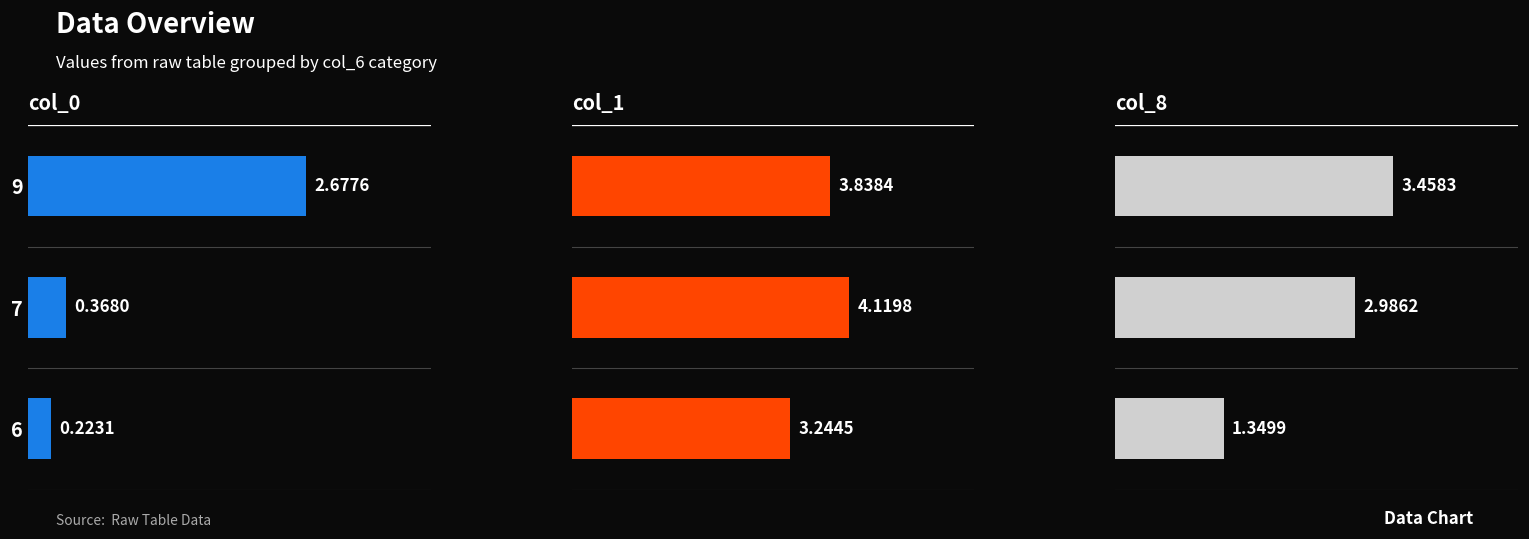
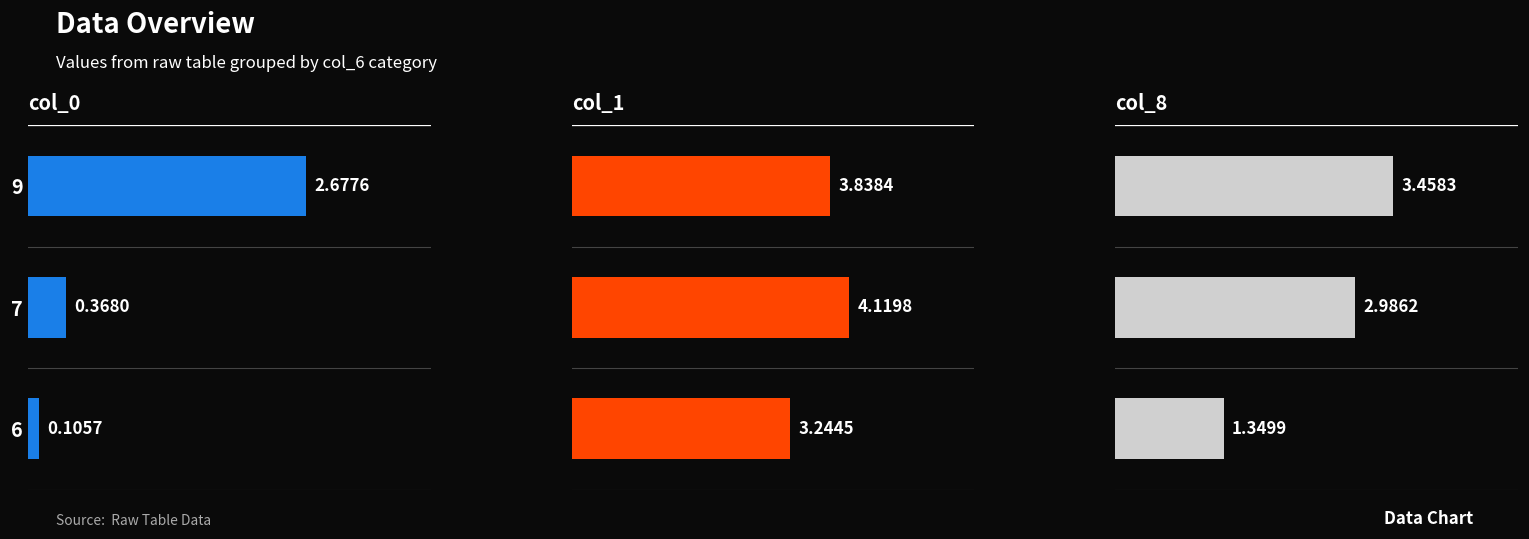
  {
    "col_0": {
      "9": 2.6776,
      "7": 0.3680,
-     "6": 0.2231
+     "6": 0.1057
    }
  }
